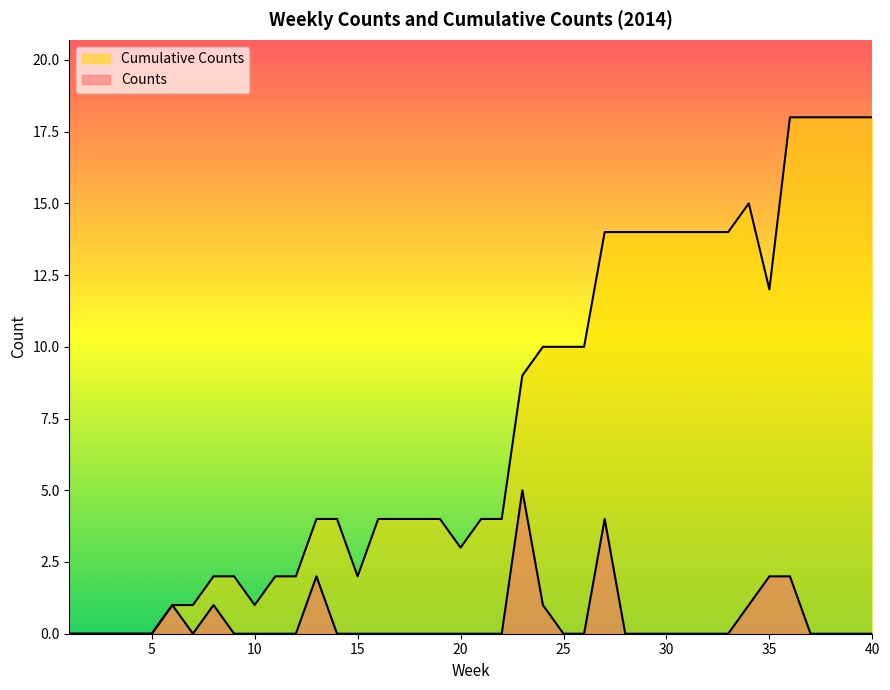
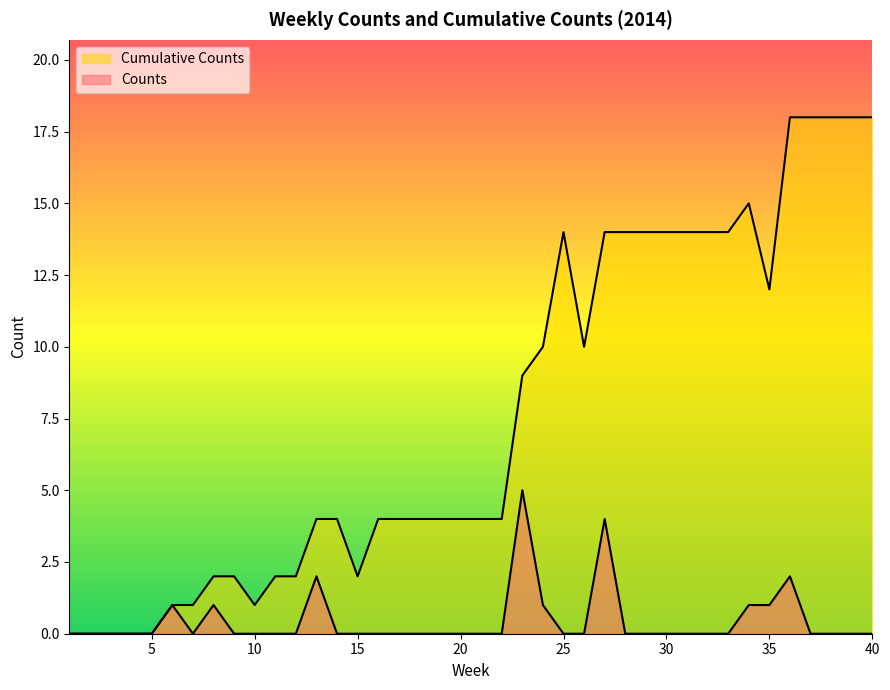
  {
    "Cumulative Counts": {
      "10": 1,
      "15": 2,
-     "20": 3,
-     "25": 10,
+     "20": 4,
+     "25": 14,
      "30": 14,
      "35": 12,
      "40": 18
    },
    "Counts": {
      "10": 0,
      "15": 0,
      "20": 0,
      "25": 0,
      "30": 0,
-     "35": 2,
+     "35": 1,
      "40": 0
    }
  }
